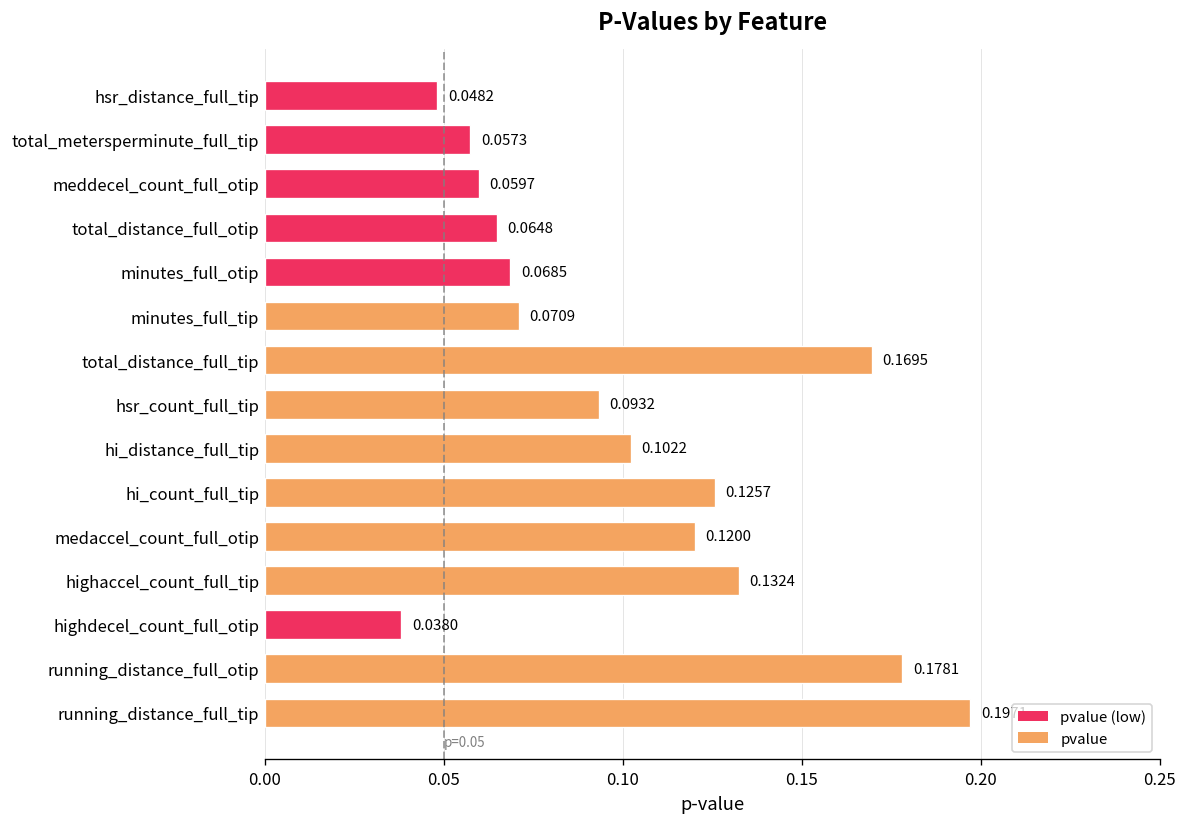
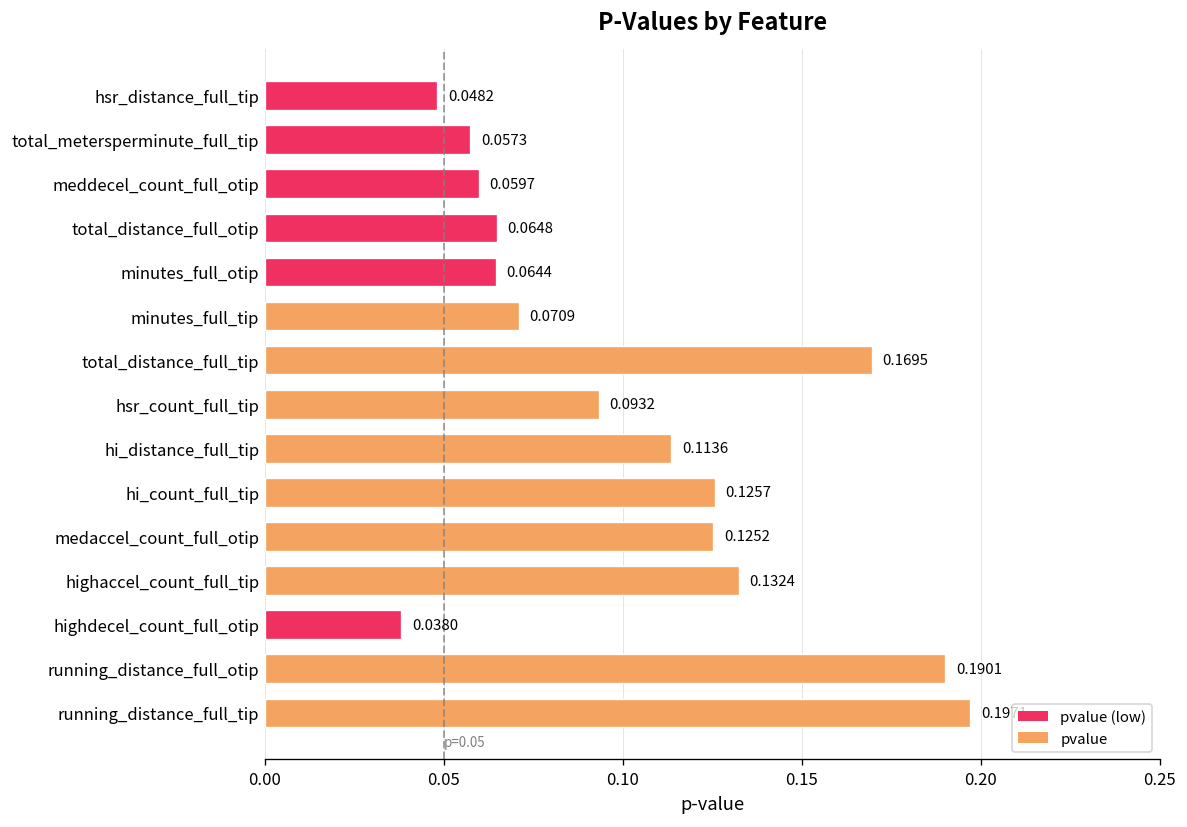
  {
    "hsr_distance_full_tip": 0.0482,
    "total_metersperminute_full_tip": 0.0573,
    "meddecel_count_full_otip": 0.0597,
    "total_distance_full_otip": 0.0648,
-   "minutes_full_otip": 0.0685,
+   "minutes_full_otip": 0.0644,
    "minutes_full_tip": 0.0709,
    "total_distance_full_tip": 0.1695,
    "hsr_count_full_tip": 0.0932,
-   "hi_distance_full_tip": 0.1022,
+   "hi_distance_full_tip": 0.1136,
    "hi_count_full_tip": 0.1257,
-   "medaccel_count_full_otip": 0.1200,
+   "medaccel_count_full_otip": 0.1252,
    "highaccel_count_full_tip": 0.1324,
    "highdecel_count_full_otip": 0.0380,
-   "running_distance_full_otip": 0.1781
+   "running_distance_full_otip": 0.1901
  }
